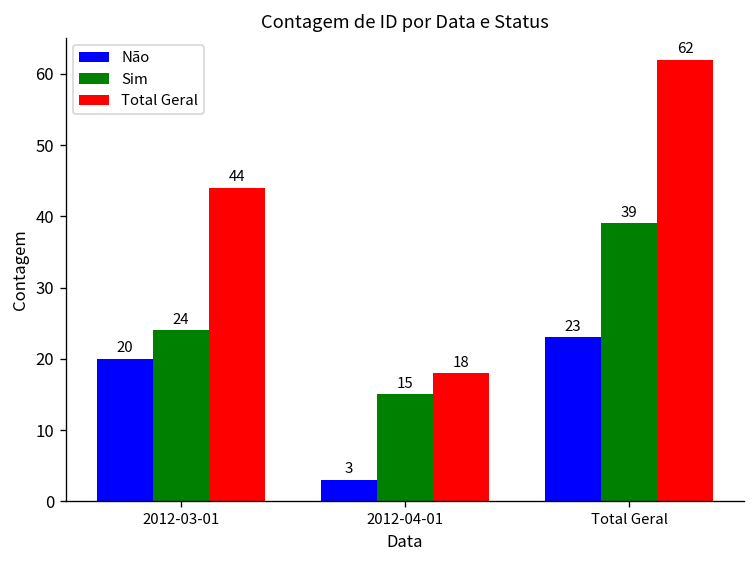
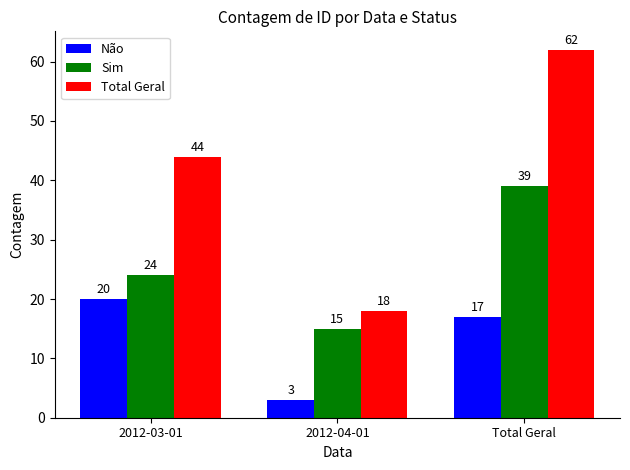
  {
    "Não": {
      "2012-03-01": 20,
      "2012-04-01": 3,
-     "Total Geral": 23
+     "Total Geral": 17
    },
    "Sim": {
      "2012-03-01": 24,
      "2012-04-01": 15,
      "Total Geral": 39
    },
    "Total Geral": {
      "2012-03-01": 44,
      "2012-04-01": 18,
      "Total Geral": 62
    }
  }
